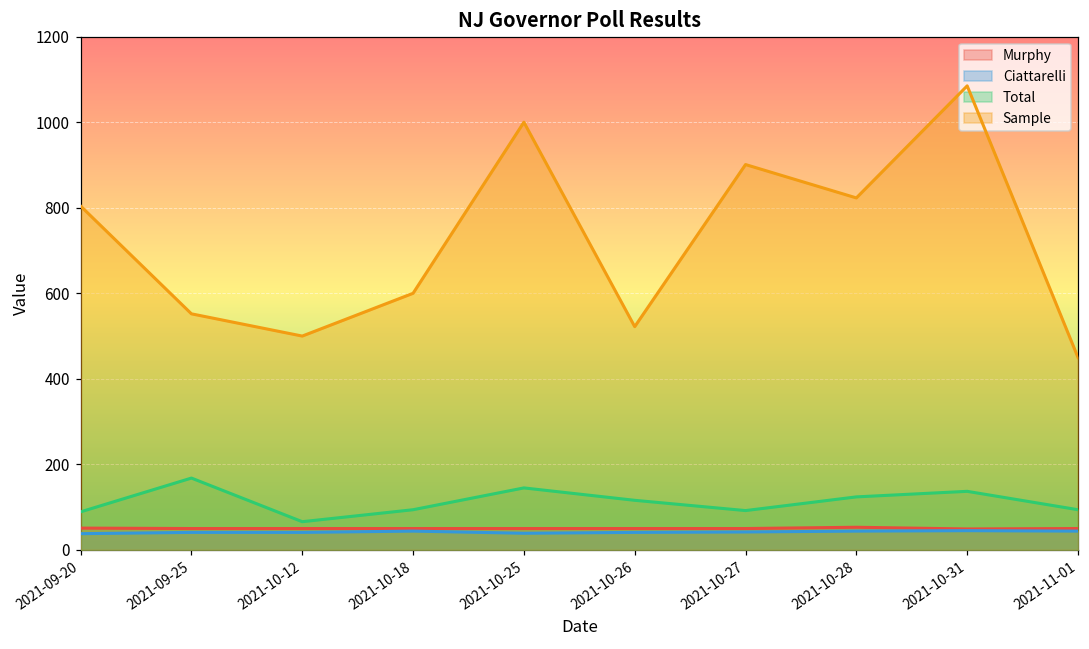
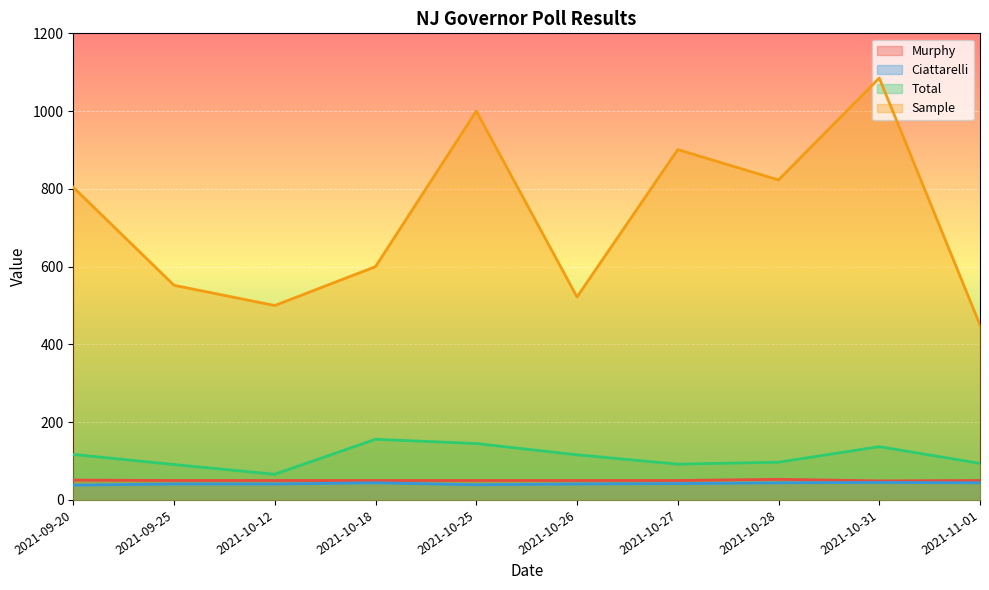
  {
    "Ciattarelli": {
      "2021-09-20": 40,
      "2021-09-25": 40,
      "2021-10-12": 40,
      "2021-10-25": 40,
      "2021-10-26": 40,
      "2021-10-27": 40,
      "2021-10-28": 40
    },
    "Total": {
-     "2021-09-20": 90,
-     "2021-09-25": 170,
+     "2021-09-20": 120,
+     "2021-09-25": 90,
      "2021-10-12": 70,
-     "2021-10-18": 90,
+     "2021-10-18": 160,
      "2021-10-25": 150,
      "2021-10-26": 120,
      "2021-10-27": 90,
-     "2021-10-28": 120,
+     "2021-10-28": 100,
      "2021-10-31": 140,
      "2021-11-01": 90
    }
  }
